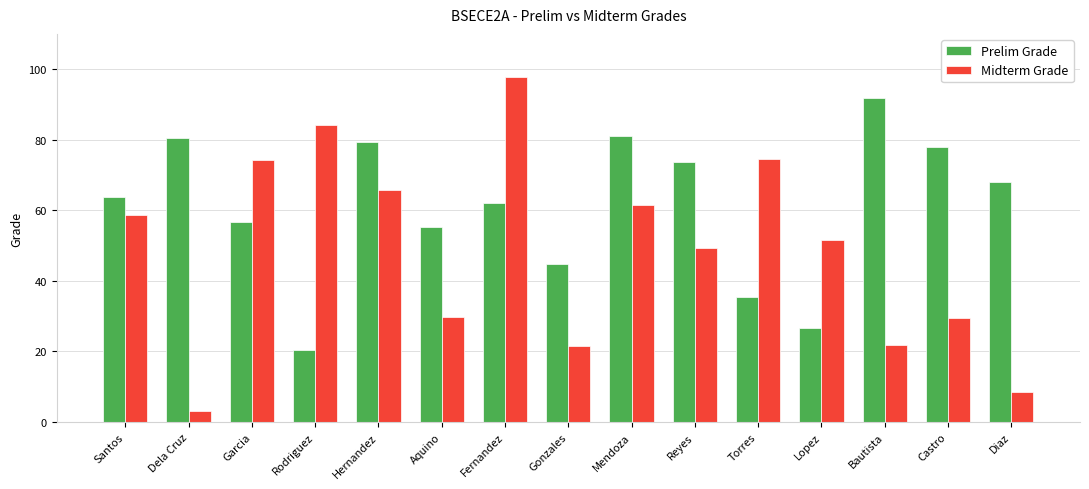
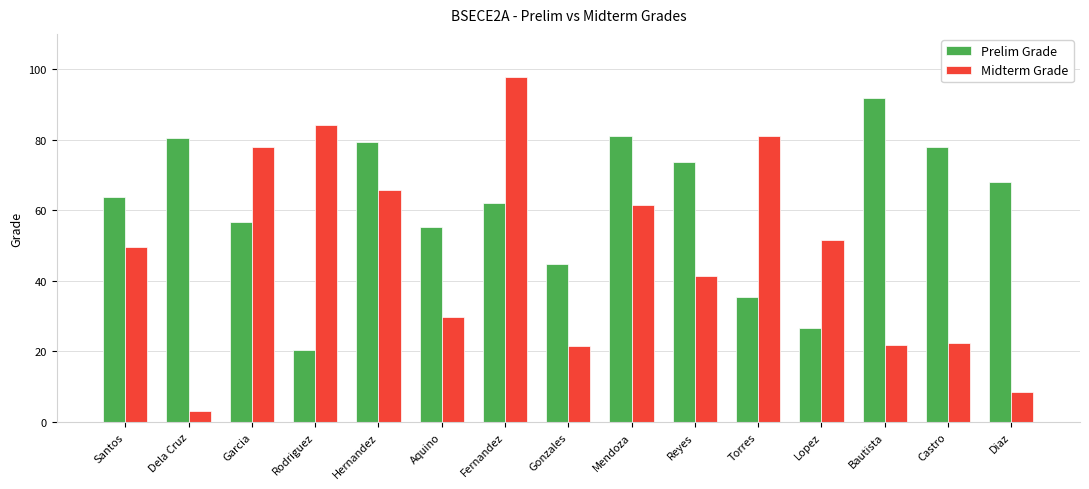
  {
    "Prelim Grade": {
      "Santos": 64,
      "Dela Cruz": 80,
      "Garcia": 57,
      "Rodriguez": 20,
      "Hernandez": 80,
      "Aquino": 55,
      "Fernandez": 62,
      "Gonzales": 45,
      "Mendoza": 81,
      "Reyes": 74,
      "Torres": 35,
      "Lopez": 27,
      "Bautista": 92,
      "Castro": 78,
      "Diaz": 68
    },
    "Midterm Grade": {
-     "Santos": 59,
+     "Santos": 50,
      "Dela Cruz": 3,
-     "Garcia": 74,
+     "Garcia": 78,
      "Rodriguez": 84,
      "Hernandez": 66,
      "Aquino": 30,
      "Fernandez": 98,
      "Gonzales": 21,
      "Mendoza": 61,
-     "Reyes": 49,
-     "Torres": 75,
+     "Reyes": 41,
+     "Torres": 81,
      "Lopez": 52,
      "Bautista": 22,
-     "Castro": 30,
+     "Castro": 22,
      "Diaz": 8
    }
  }
